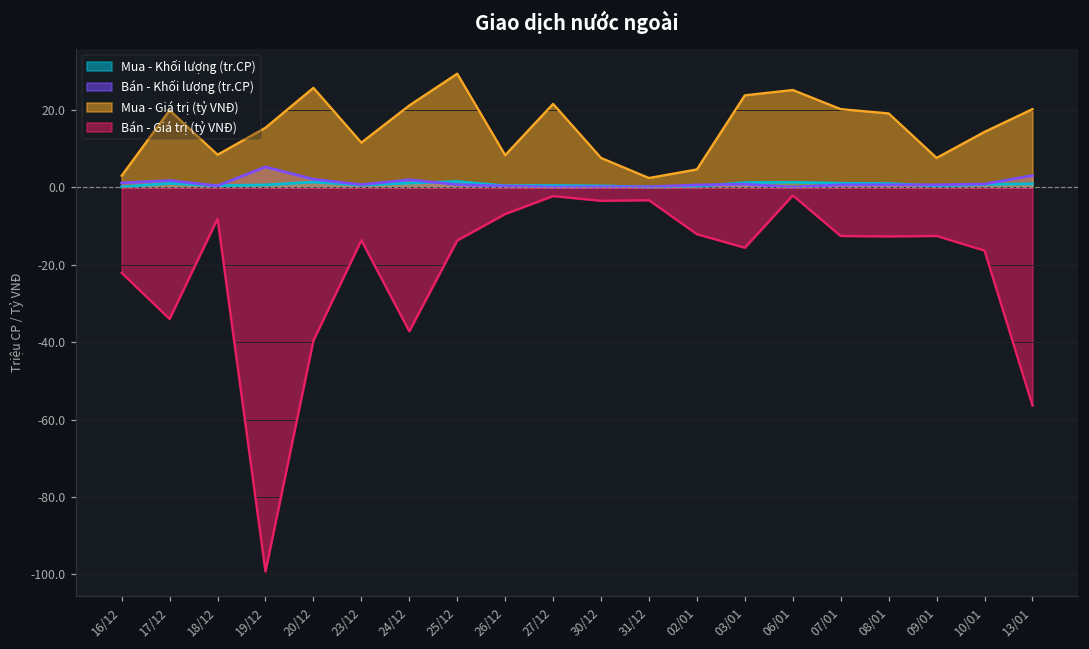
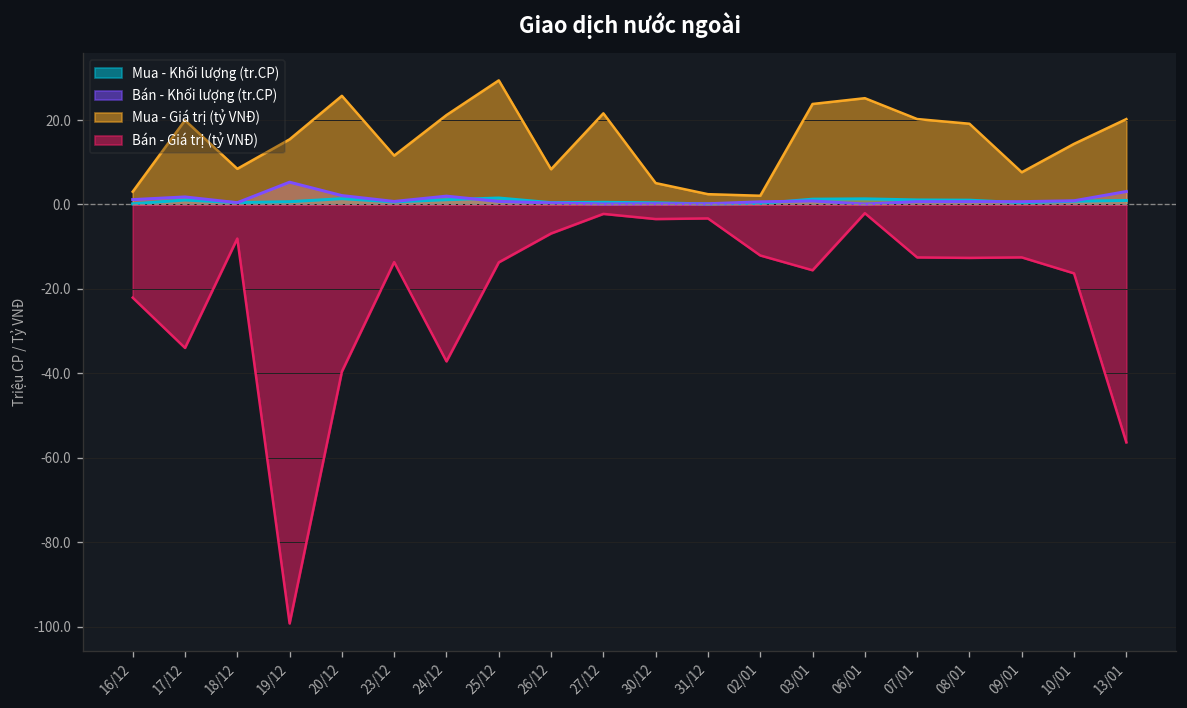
  {
    "Mua - Khối lượng (tr.CP)": {
      "17/12": 1,
      "20/12": 1,
      "24/12": 1,
      "25/12": 2,
      "06/01": 1,
      "13/01": 1
    },
    "Bán - Khối lượng (tr.CP)": {
      "16/12": 1,
      "17/12": 2,
      "19/12": 5,
      "20/12": 2,
      "24/12": 2,
      "13/01": 3
    },
    "Mua - Giá trị (tỷ VNĐ)": {
      "16/12": 3,
      "18/12": 8,
      "19/12": 15,
      "20/12": 26,
      "23/12": 12,
      "24/12": 21,
      "25/12": 29,
      "26/12": 8,
      "27/12": 22,
-     "30/12": 8,
+     "30/12": 5,
      "31/12": 2,
-     "02/01": 5,
+     "02/01": 2,
      "03/01": 24,
      "06/01": 25,
      "07/01": 20,
      "08/01": 19,
      "09/01": 8,
      "10/01": 14,
      "13/01": 20
    }
  }
